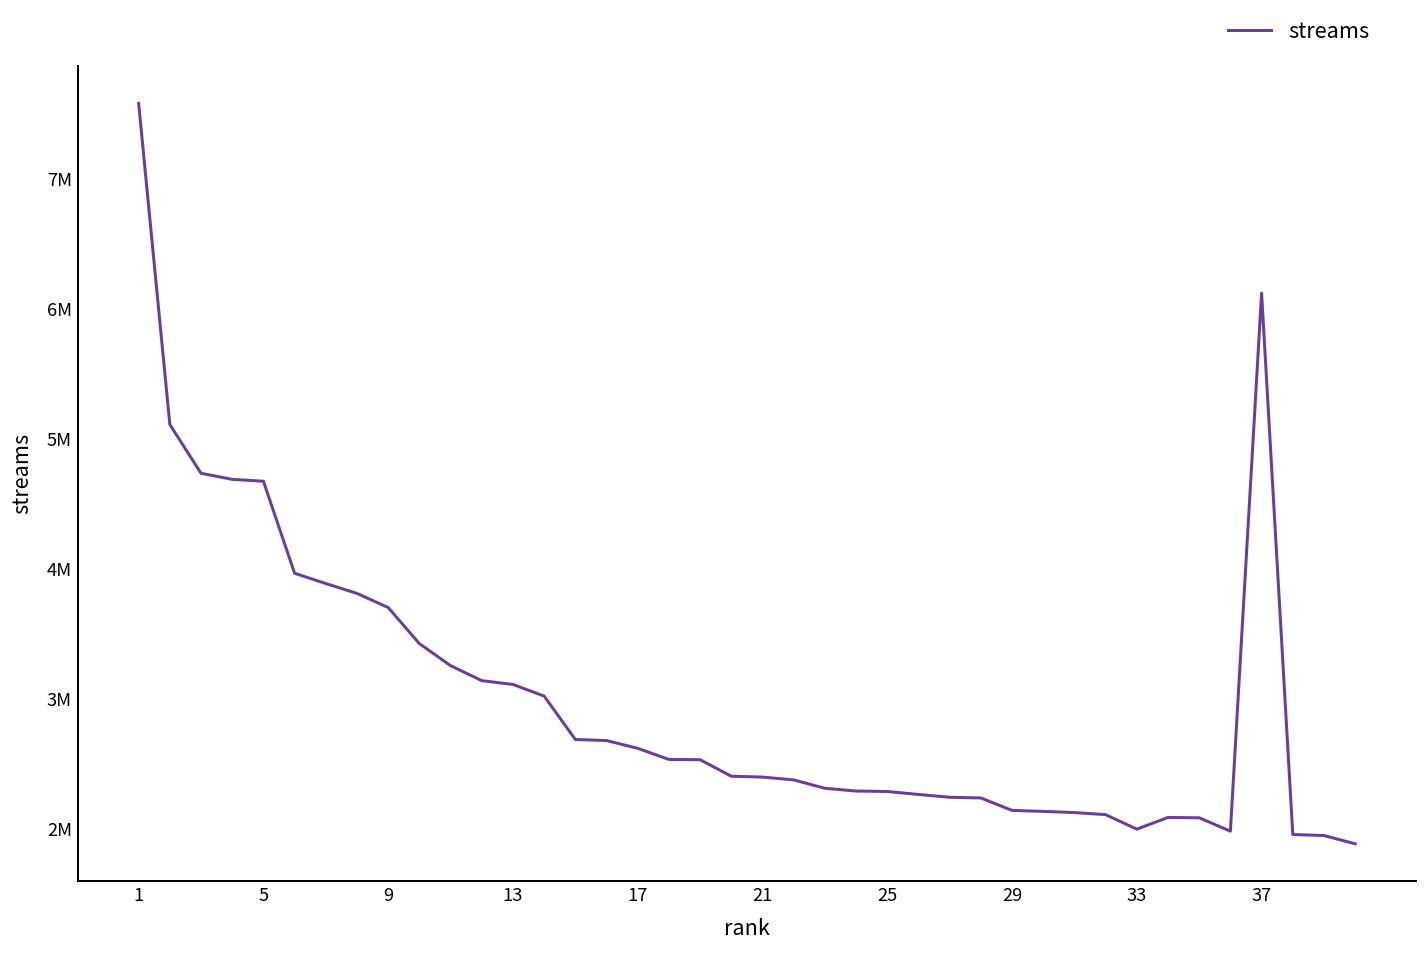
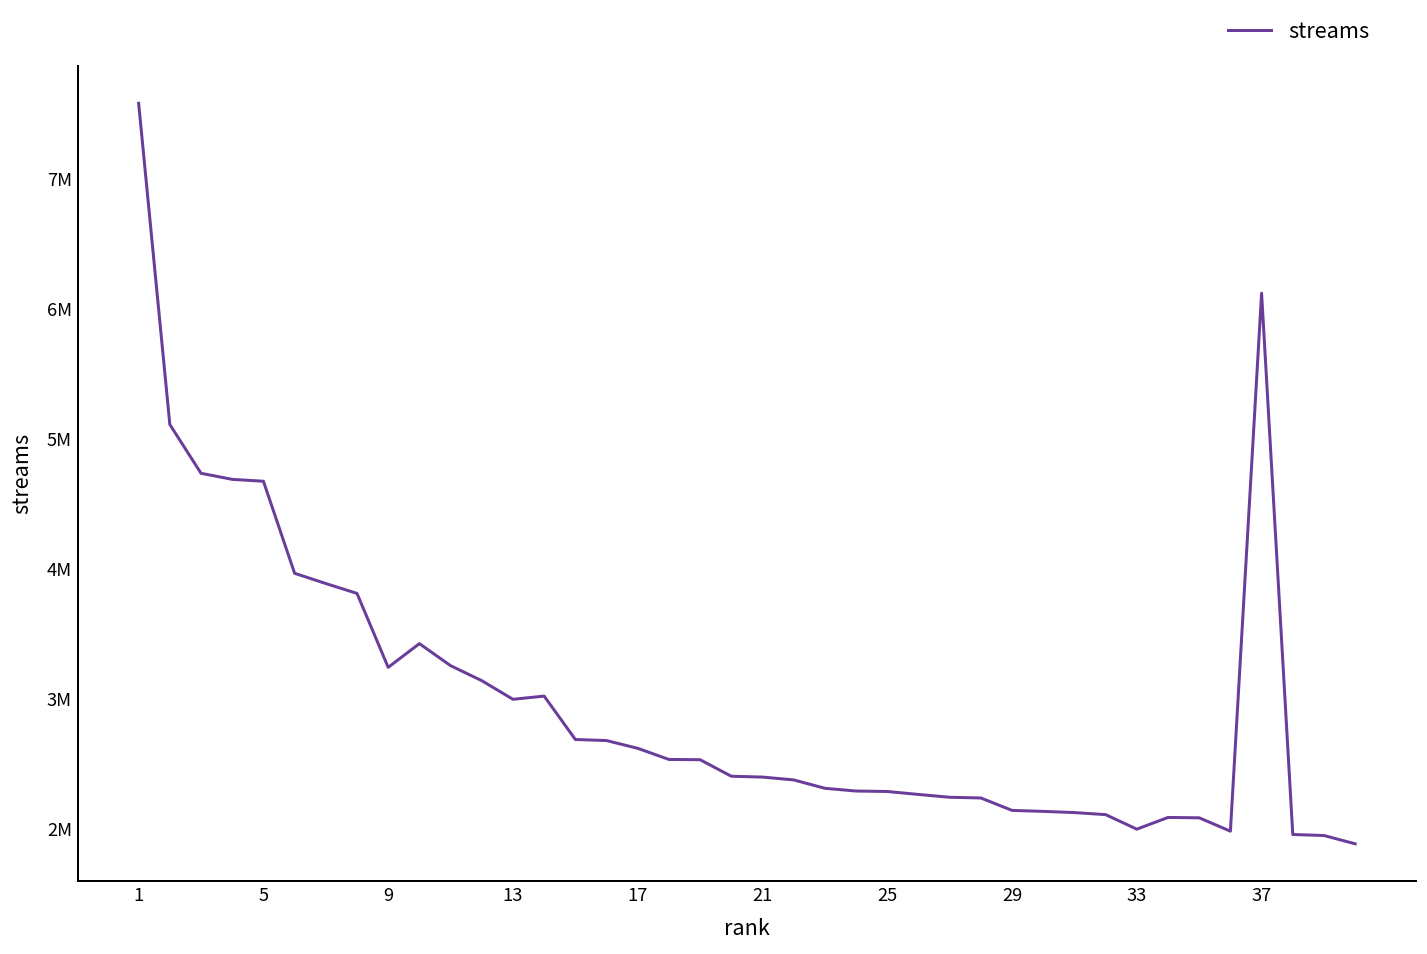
  {
    "1": 7580000,
    "5": 4670000,
-   "9": 3700000,
-   "13": 3110000,
+   "9": 3240000,
+   "13": 3000000,
    "17": 2620000,
    "21": 2400000,
    "25": 2290000,
    "29": 2140000,
    "33": 2000000,
    "37": 6120000
  }
